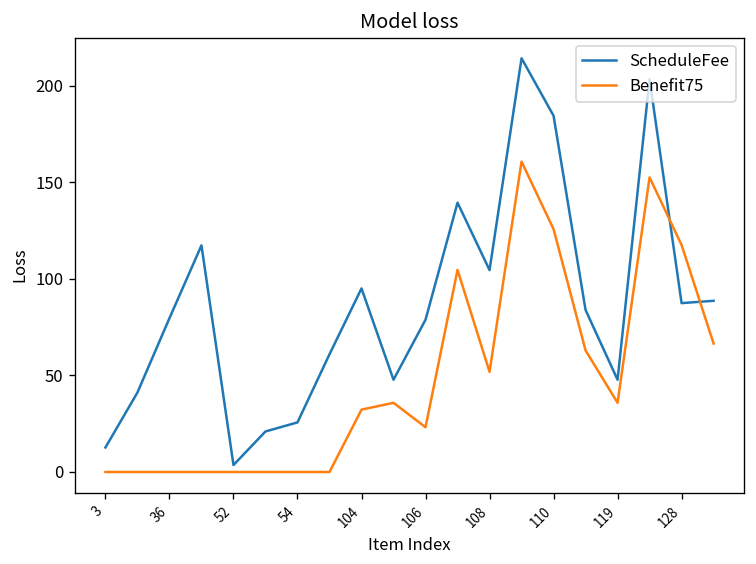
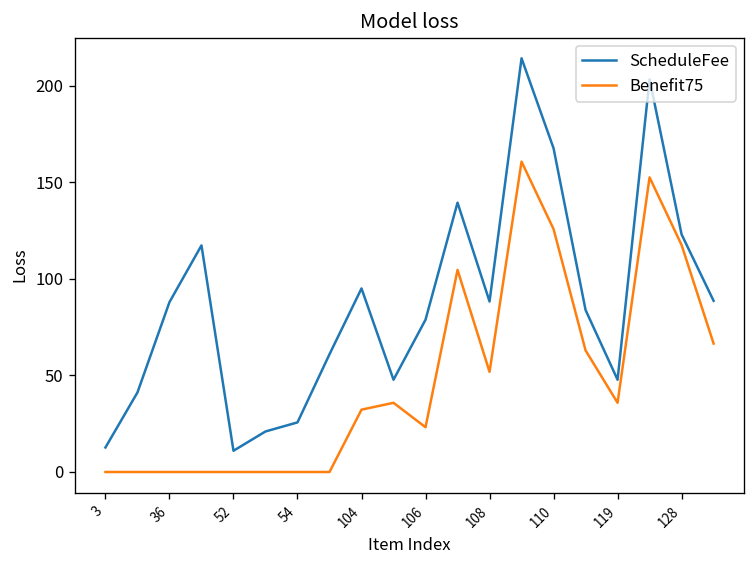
  {
    "ScheduleFee": {
      "3": 13,
-     "36": 80,
-     "52": 4,
+     "36": 88,
+     "52": 11,
      "54": 26,
      "104": 95,
      "106": 79,
-     "108": 105,
-     "110": 185,
+     "108": 88,
+     "110": 168,
      "119": 48,
-     "128": 88
+     "128": 123
    },
    "Benefit75": {
      "3": 0,
      "36": 0,
      "52": 0,
      "54": 0,
      "104": 32,
      "106": 23,
      "108": 52,
      "110": 126,
      "119": 36,
      "128": 118
    }
  }
